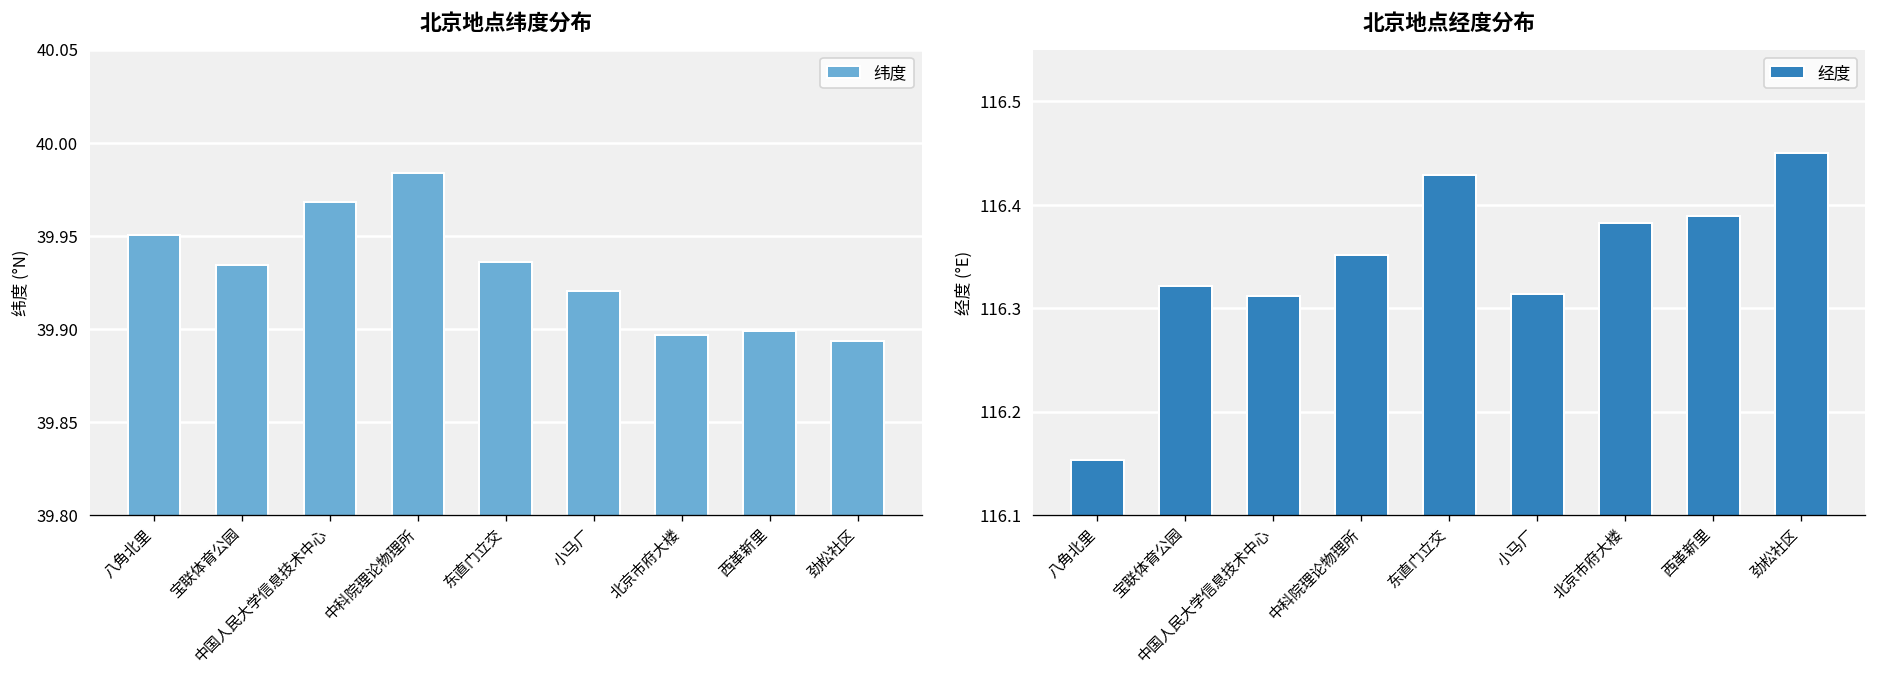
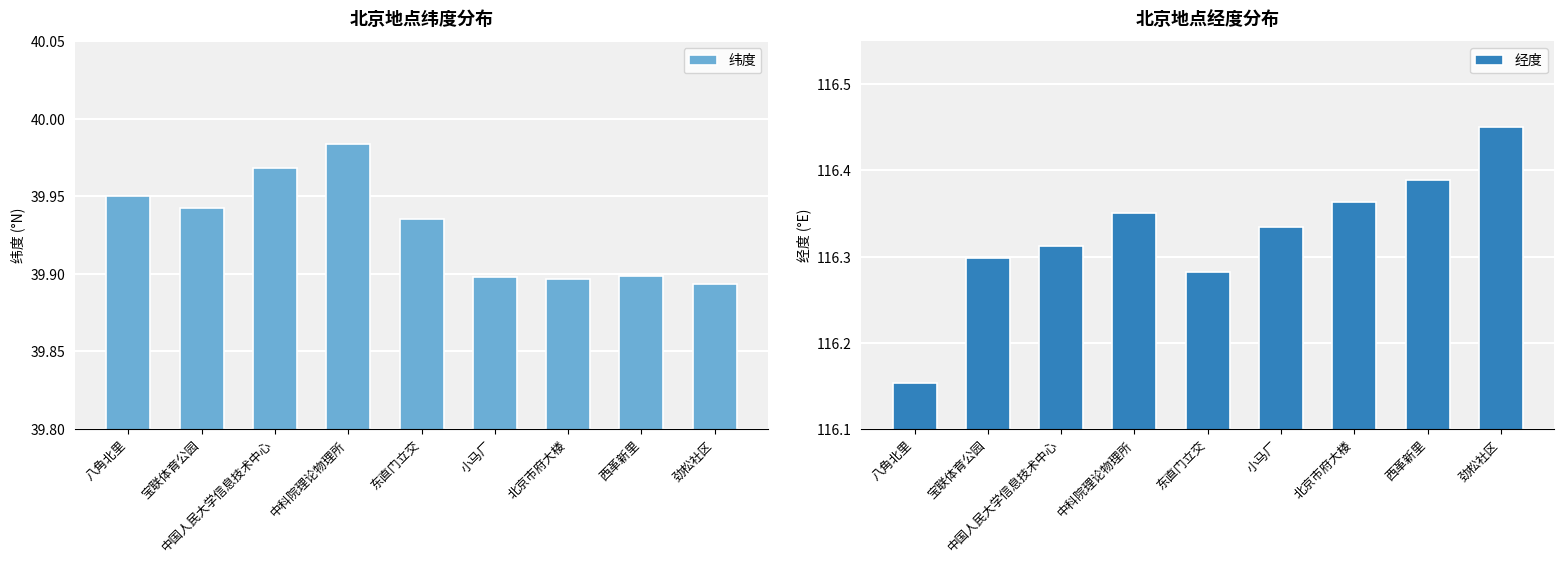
  {
    "北京地点纬度分布": {
      "八角北里": 39.951,
-     "宝联体育公园": 39.935,
+     "宝联体育公园": 39.943,
      "中国人民大学信息技术中心": 39.968,
      "中科院理论物理所": 39.984,
      "东直门立交": 39.936,
-     "小马厂": 39.920,
+     "小马厂": 39.898,
      "北京市府大楼": 39.897,
      "西革新里": 39.899,
      "劲松社区": 39.893
    },
    "北京地点经度分布": {
      "八角北里": 116.15,
-     "宝联体育公园": 116.32,
+     "宝联体育公园": 116.30,
      "中国人民大学信息技术中心": 116.31,
      "中科院理论物理所": 116.35,
-     "东直门立交": 116.43,
-     "小马厂": 116.31,
-     "北京市府大楼": 116.38,
+     "东直门立交": 116.28,
+     "小马厂": 116.34,
+     "北京市府大楼": 116.36,
      "西革新里": 116.39,
      "劲松社区": 116.45
    }
  }
